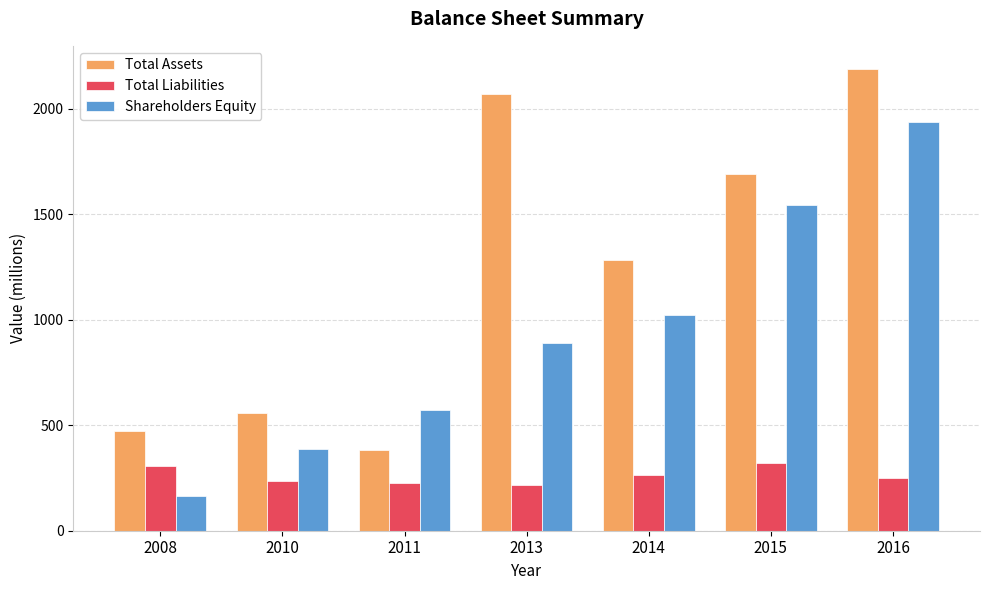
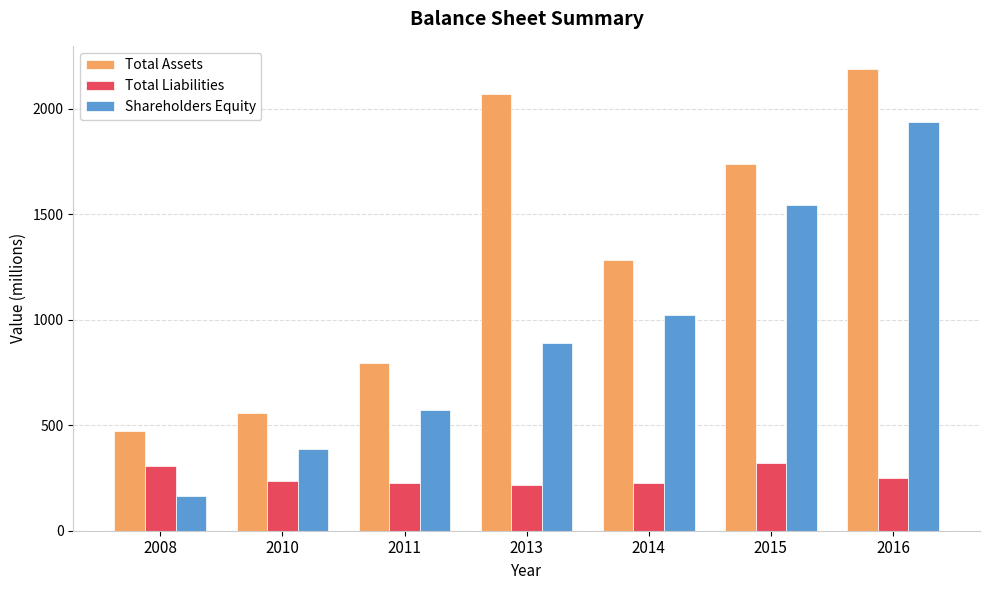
  {
    "Total Assets": {
      "2008": 470,
      "2010": 560,
-     "2011": 380,
+     "2011": 800,
      "2013": 2070,
      "2014": 1280,
-     "2015": 1690,
+     "2015": 1740,
      "2016": 2190
    },
    "Total Liabilities": {
      "2008": 310,
      "2010": 240,
      "2011": 230,
      "2013": 220,
-     "2014": 260,
+     "2014": 230,
      "2015": 320,
      "2016": 250
    },
    "Shareholders Equity": {
      "2008": 160,
      "2010": 390,
      "2011": 570,
      "2013": 890,
      "2014": 1020,
      "2015": 1550,
      "2016": 1940
    }
  }
